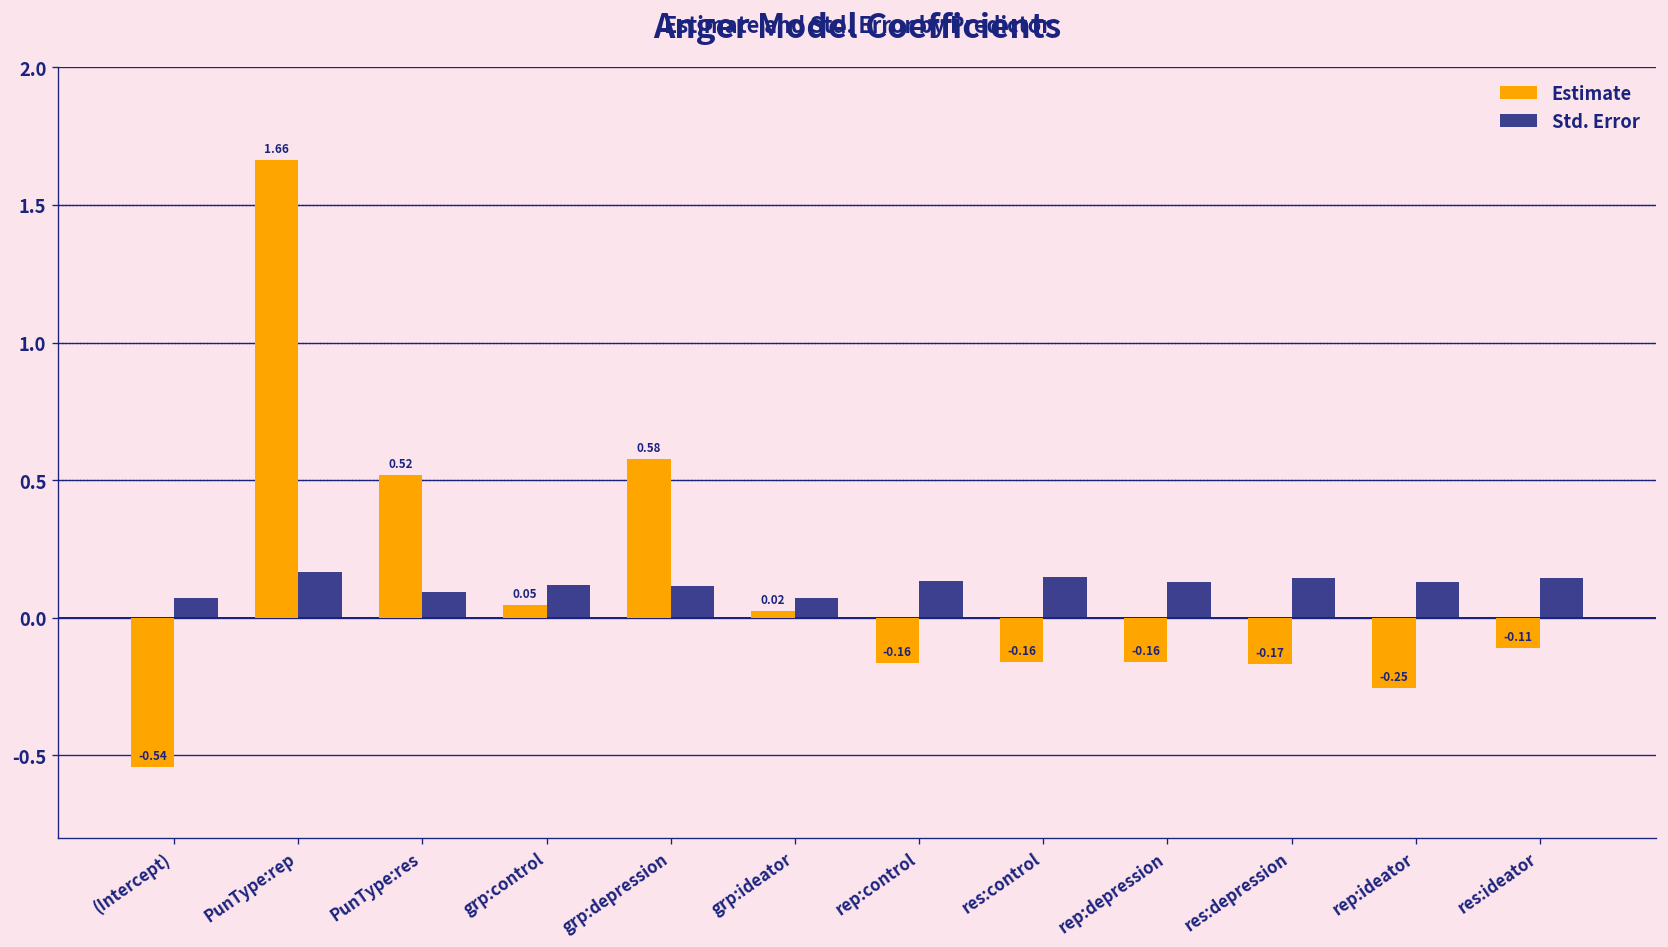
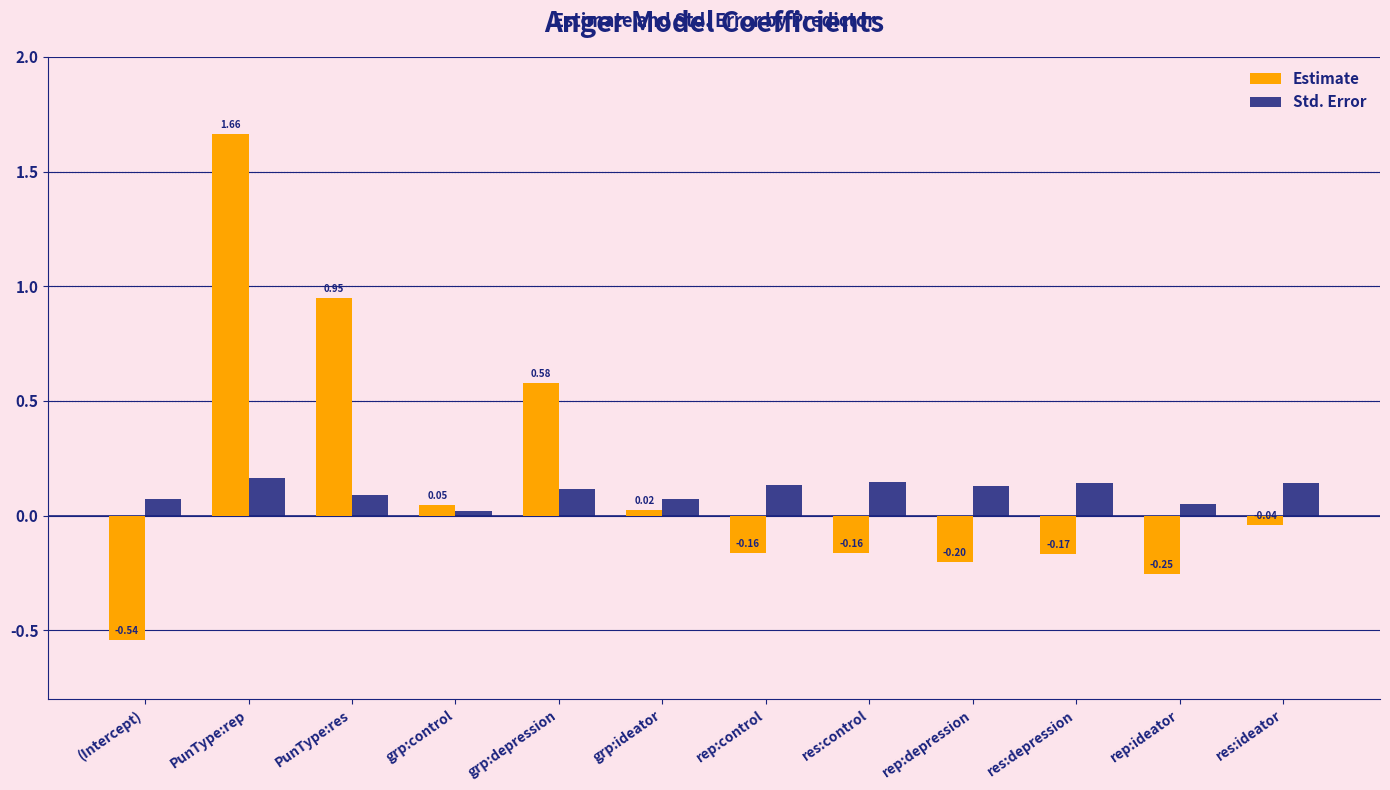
  {
    "Estimate": {
      "(Intercept)": -0.54,
      "PunType:rep": 1.66,
-     "PunType:res": 0.52,
+     "PunType:res": 0.95,
      "grp:control": 0.05,
      "grp:depression": 0.58,
      "grp:ideator": 0.02,
      "rep:control": -0.16,
      "res:control": -0.16,
-     "rep:depression": -0.16,
+     "rep:depression": -0.20,
      "res:depression": -0.17,
      "rep:ideator": -0.25,
-     "res:ideator": -0.11
+     "res:ideator": -0.04
    },
    "Std. Error": {
      "(Intercept)": 0.07,
      "PunType:rep": 0.17,
      "PunType:res": 0.09,
-     "grp:control": 0.12,
+     "grp:control": 0.02,
      "grp:depression": 0.12,
      "grp:ideator": 0.07,
      "rep:control": 0.14,
      "res:control": 0.15,
      "rep:depression": 0.13,
      "res:depression": 0.14,
-     "rep:ideator": 0.13,
+     "rep:ideator": 0.05,
      "res:ideator": 0.14
    }
  }
